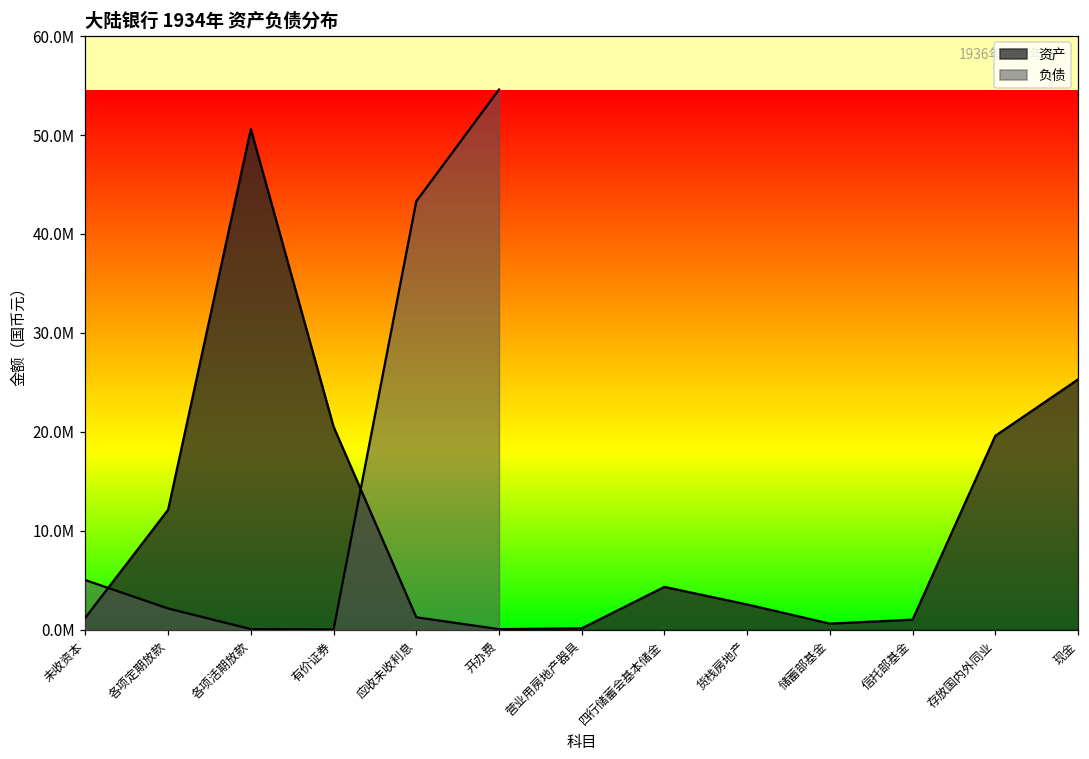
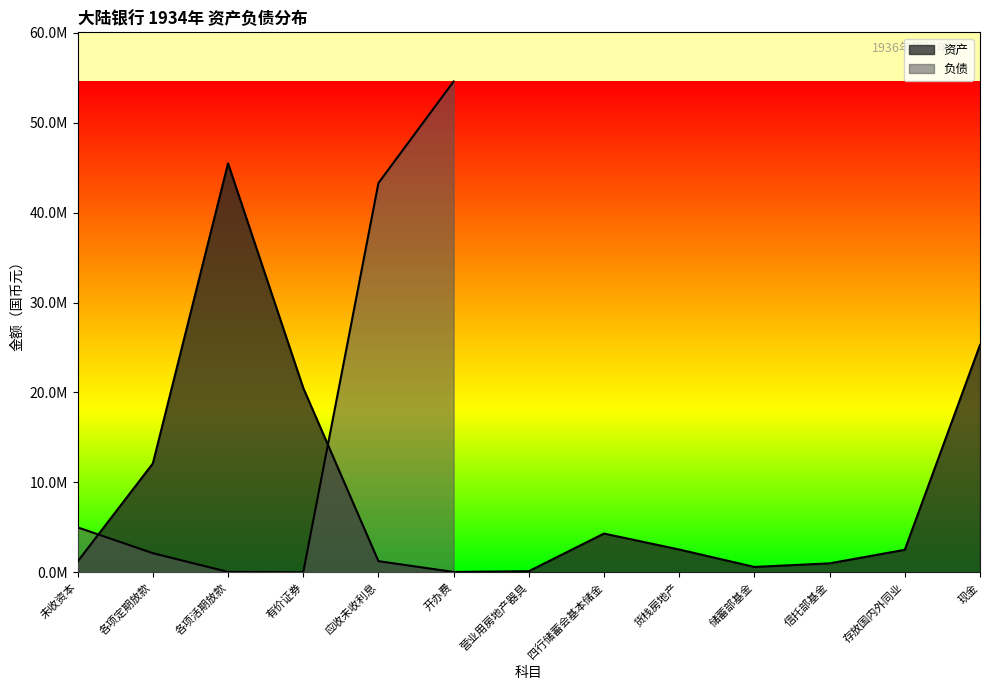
  {
    "资产": {
      "未收资本": 1000000,
      "各项定期放款": 12000000,
-     "各项活期放款": 51000000,
+     "各项活期放款": 45000000,
      "有价证券": 21000000,
      "应收未收利息": 1000000,
      "开办费": 0,
      "营业用房地产器具": 0,
      "四行储蓄会基本储金": 4000000,
      "货栈房地产": 3000000,
      "储蓄部基金": 1000000,
      "信托部基金": 1000000,
-     "存放国内外同业": 20000000,
+     "存放国内外同业": 3000000,
      "现金": 25000000
    },
    "负债": {
      "未收资本": 5000000,
      "各项定期放款": 2000000,
      "各项活期放款": 0,
      "有价证券": 0,
      "应收未收利息": 43000000,
      "开办费": 55000000
    }
  }
